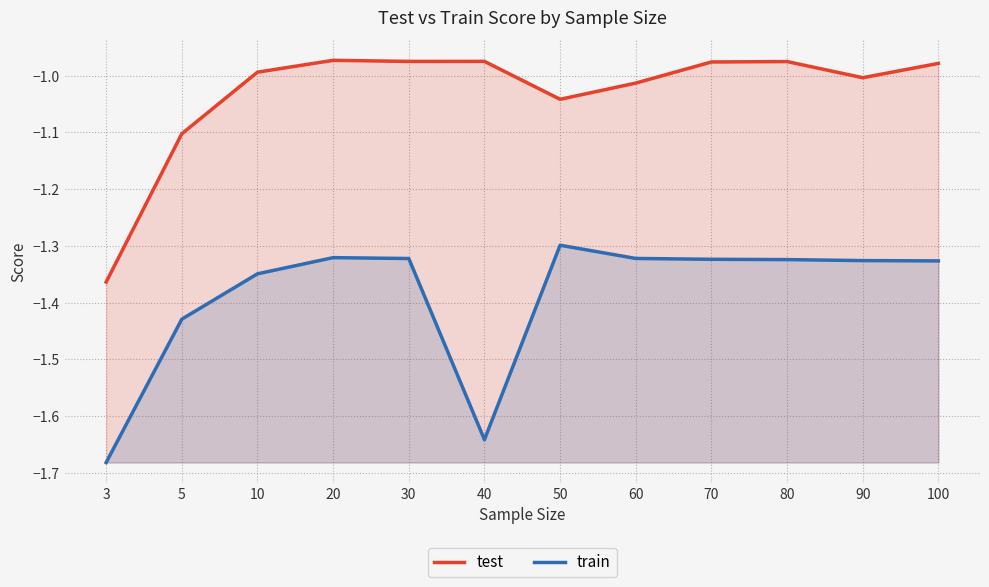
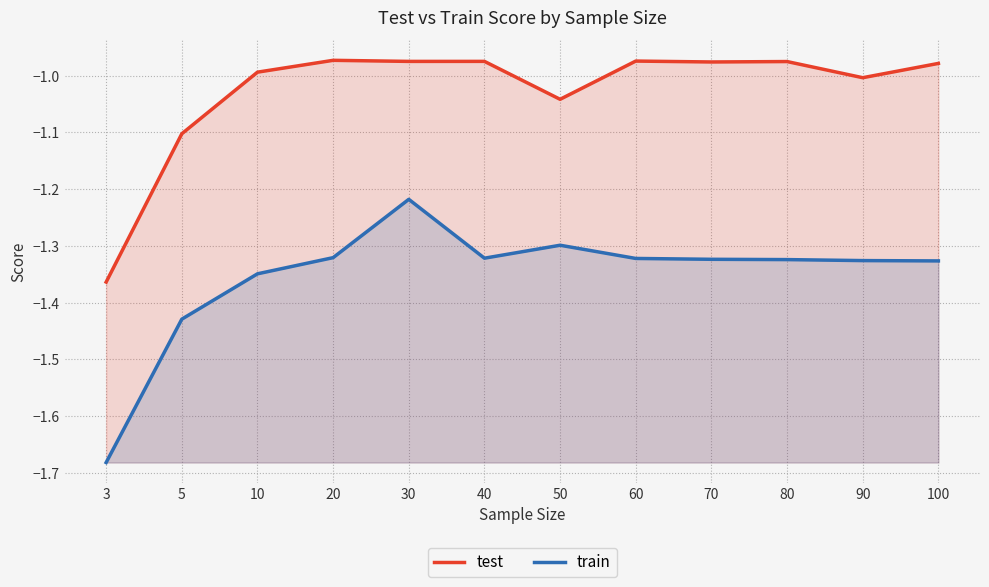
  {
    "test": {
      "3": -1.36,
      "5": -1.10,
      "10": -0.99,
      "20": -0.97,
      "30": -0.97,
      "40": -0.97,
      "50": -1.04,
-     "60": -1.01,
+     "60": -0.97,
      "70": -0.98,
      "80": -0.97,
      "90": -1.00,
      "100": -0.98
    },
    "train": {
      "3": -1.68,
      "5": -1.43,
      "10": -1.35,
      "20": -1.32,
-     "30": -1.32,
-     "40": -1.64,
+     "30": -1.22,
+     "40": -1.32,
      "50": -1.30,
      "60": -1.32,
      "70": -1.32,
      "80": -1.32,
      "90": -1.33,
      "100": -1.33
    }
  }
